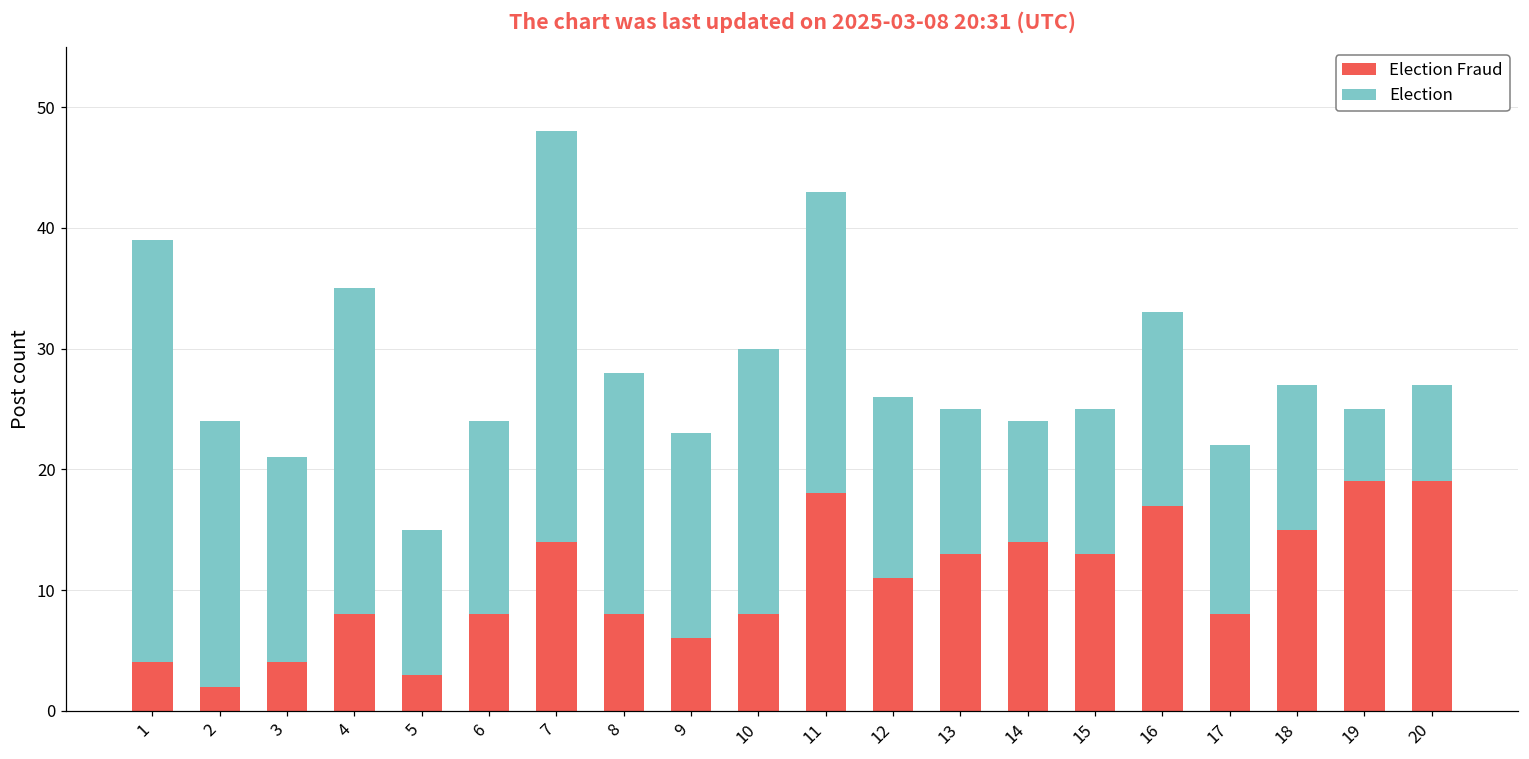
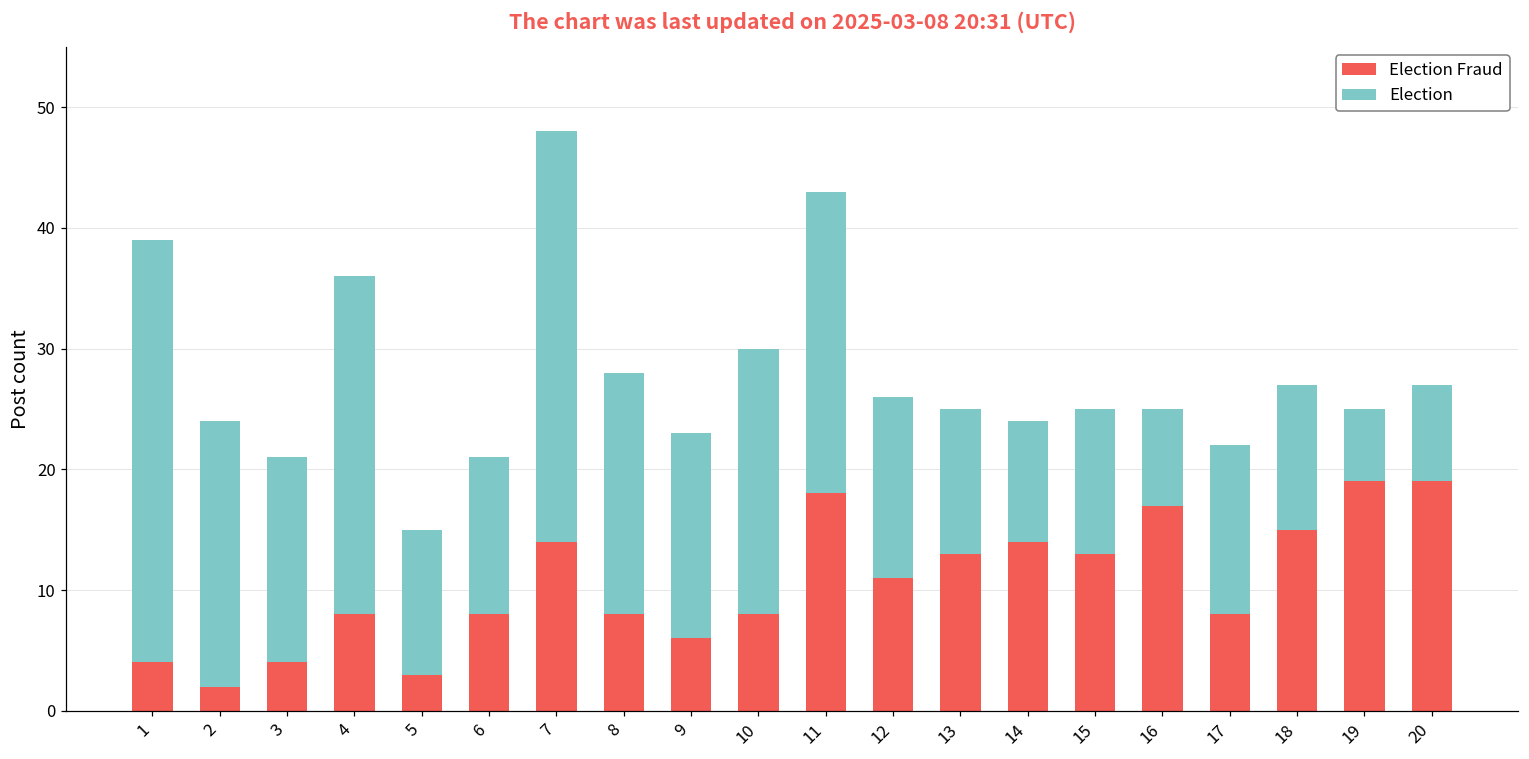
  {
    "Election Fraud": {
      "1": 4,
      "2": 2,
      "3": 4,
      "4": 8,
      "5": 3,
      "6": 8,
      "7": 14,
      "8": 8,
      "9": 6,
      "10": 8,
      "11": 18,
      "12": 11,
      "13": 13,
      "14": 14,
      "15": 13,
      "16": 17,
      "17": 8,
      "18": 15,
      "19": 19,
      "20": 19
    },
    "Election": {
      "1": 35,
      "2": 22,
      "3": 17,
-     "4": 27,
+     "4": 28,
      "5": 12,
-     "6": 16,
+     "6": 13,
      "7": 34,
      "8": 20,
      "9": 17,
      "10": 22,
      "11": 25,
      "12": 15,
      "13": 12,
      "14": 10,
      "15": 12,
-     "16": 16,
+     "16": 8,
      "17": 14,
      "18": 12,
      "19": 6,
      "20": 8
    }
  }
